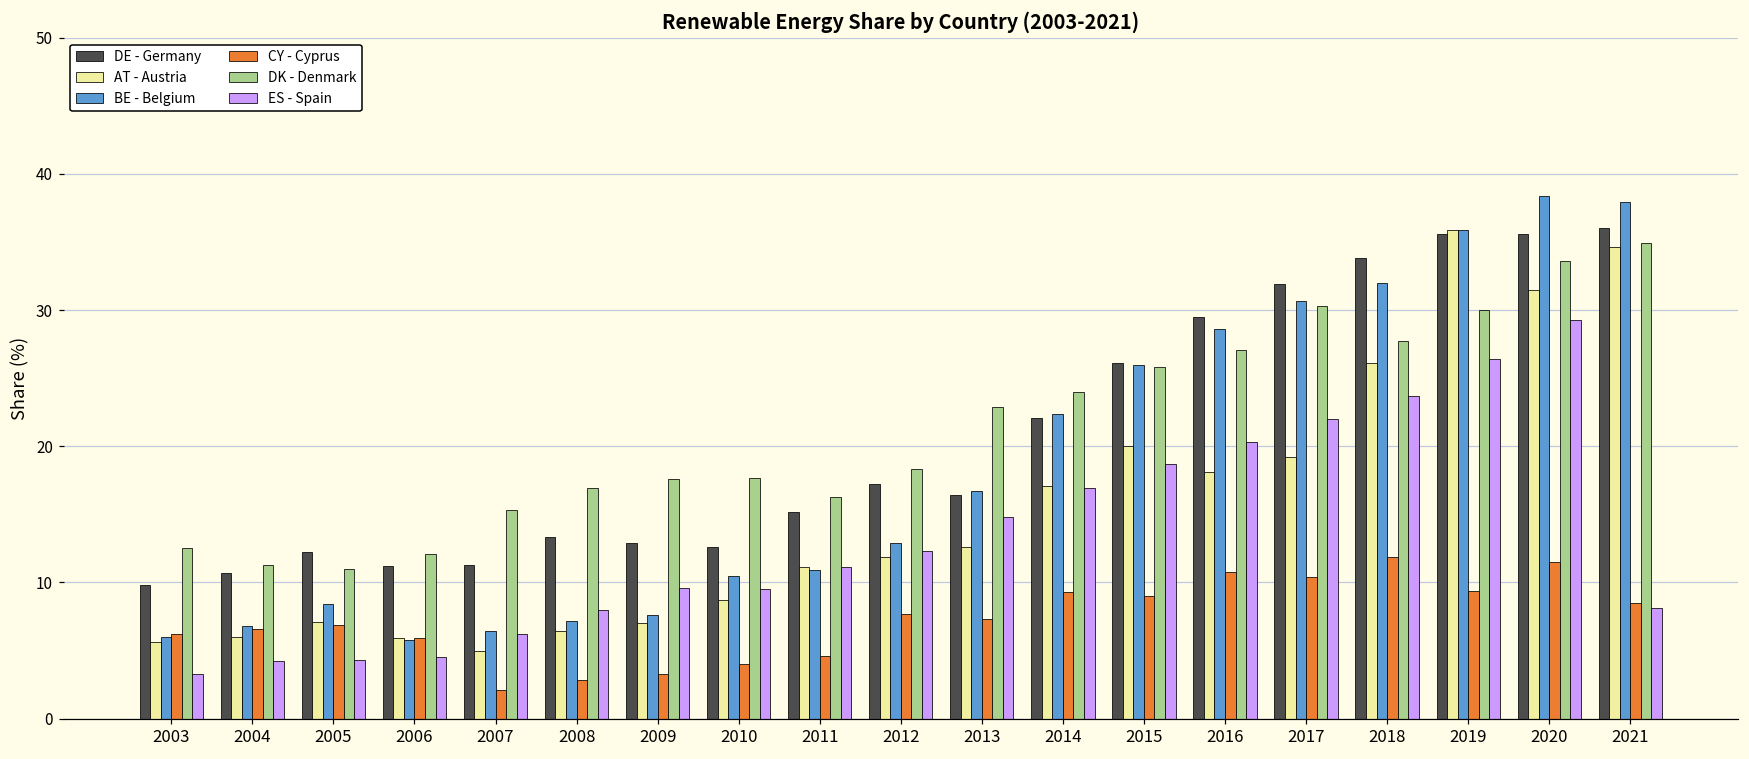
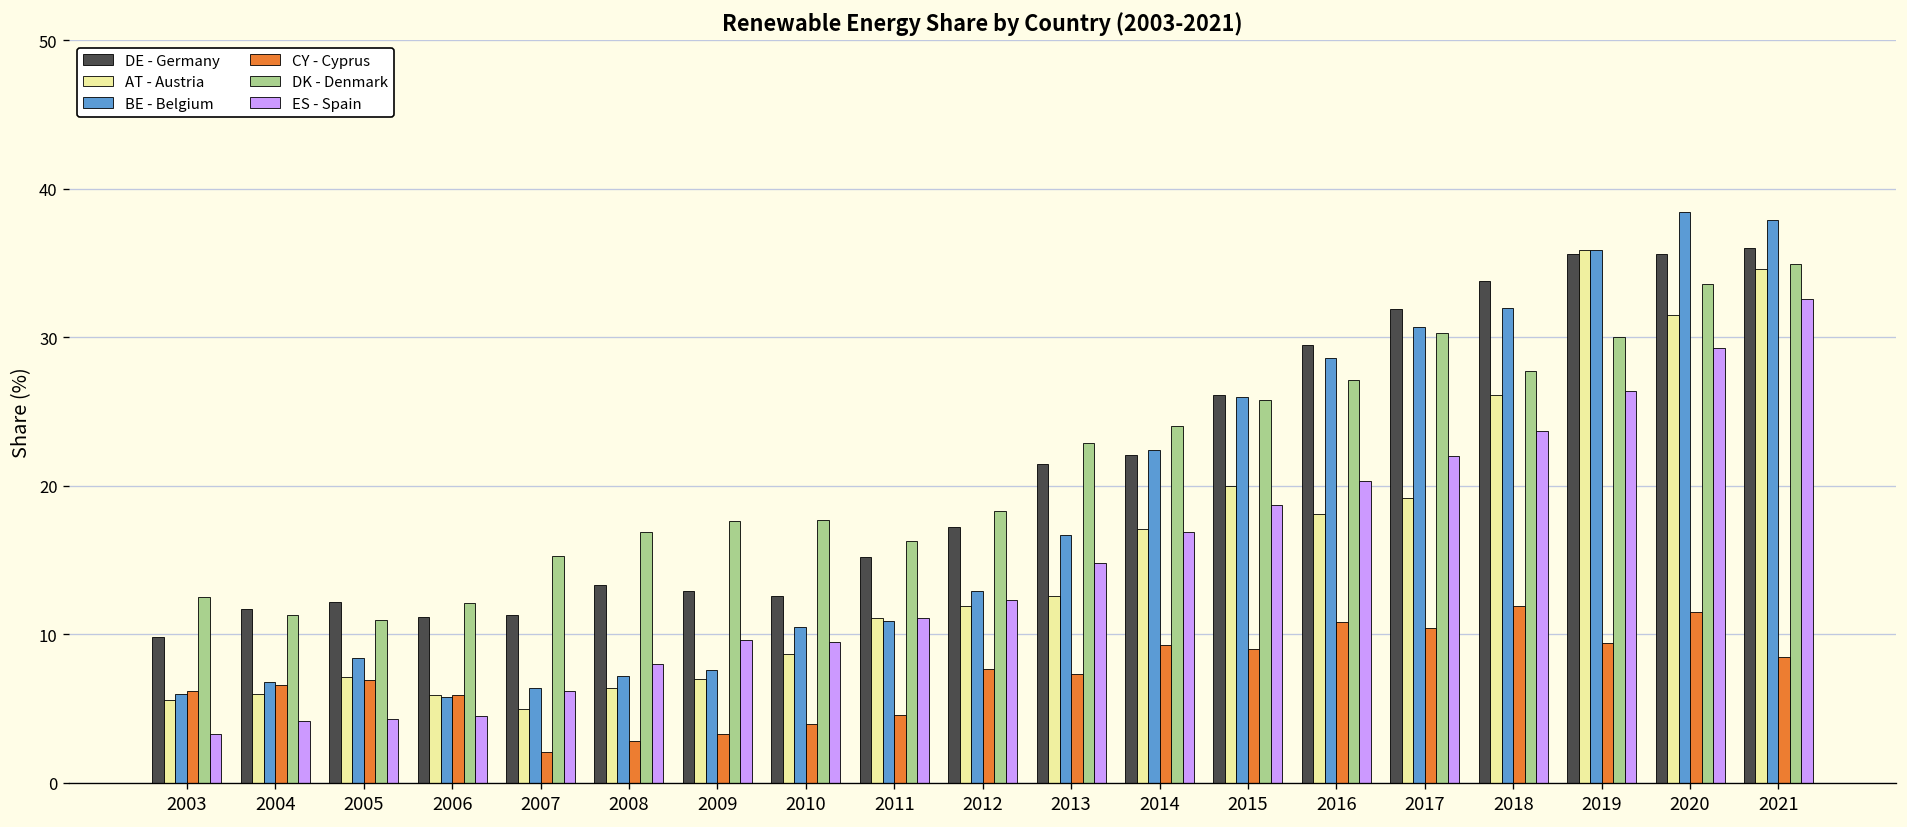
  {
    "DE - Germany": {
      "2003": 9.8,
-     "2004": 10.7,
+     "2004": 11.7,
      "2005": 12.2,
      "2006": 11.2,
      "2007": 11.3,
      "2008": 13.3,
      "2009": 12.9,
      "2010": 12.6,
      "2011": 15.2,
      "2012": 17.2,
-     "2013": 16.4,
+     "2013": 21.5,
      "2014": 22.1,
      "2015": 26.1,
      "2016": 29.5,
      "2017": 31.9,
      "2018": 33.8,
      "2019": 35.6,
      "2020": 35.6,
      "2021": 36.0
    },
    "AT - Austria": {
      "2003": 5.6,
      "2004": 6.0,
      "2005": 7.1,
      "2006": 5.9,
      "2007": 5.0,
      "2008": 6.4,
      "2009": 7.0,
      "2010": 8.7,
      "2011": 11.1,
      "2012": 11.9,
      "2013": 12.6,
      "2014": 17.1,
      "2015": 20.0,
      "2016": 18.1,
      "2017": 19.2,
      "2018": 26.1,
      "2019": 35.9,
      "2020": 31.5,
      "2021": 34.6
    },
    "BE - Belgium": {
      "2003": 6.0,
      "2004": 6.8,
      "2005": 8.4,
      "2006": 5.8,
      "2007": 6.4,
      "2008": 7.2,
      "2009": 7.6,
      "2010": 10.5,
      "2011": 10.9,
      "2012": 12.9,
      "2013": 16.7,
      "2014": 22.4,
      "2015": 26.0,
      "2016": 28.6,
      "2017": 30.7,
      "2018": 32.0,
      "2019": 35.9,
      "2020": 38.4,
      "2021": 37.9
    },
    "CY - Cyprus": {
      "2003": 6.2,
      "2004": 6.6,
      "2005": 6.9,
      "2006": 5.9,
      "2007": 2.1,
      "2008": 2.8,
      "2009": 3.3,
      "2010": 4.0,
      "2011": 4.6,
      "2012": 7.7,
      "2013": 7.3,
      "2014": 9.3,
      "2015": 9.0,
      "2016": 10.8,
      "2017": 10.4,
      "2018": 11.9,
      "2019": 9.4,
      "2020": 11.5,
      "2021": 8.5
    },
    "DK - Denmark": {
      "2003": 12.5,
      "2004": 11.3,
      "2005": 11.0,
      "2006": 12.1,
      "2007": 15.3,
      "2008": 16.9,
      "2009": 17.6,
      "2010": 17.7,
      "2011": 16.3,
      "2012": 18.3,
      "2013": 22.9,
      "2014": 24.0,
      "2015": 25.8,
      "2016": 27.1,
      "2017": 30.3,
      "2018": 27.7,
      "2019": 30.0,
      "2020": 33.6,
      "2021": 34.9
    },
    "ES - Spain": {
      "2003": 3.3,
      "2004": 4.2,
      "2005": 4.3,
      "2006": 4.5,
      "2007": 6.2,
      "2008": 8.0,
      "2009": 9.6,
      "2010": 9.5,
      "2011": 11.1,
      "2012": 12.3,
      "2013": 14.8,
      "2014": 16.9,
      "2015": 18.7,
      "2016": 20.3,
      "2017": 22.0,
      "2018": 23.7,
      "2019": 26.4,
      "2020": 29.3,
-     "2021": 8.1
+     "2021": 32.6
    }
  }
